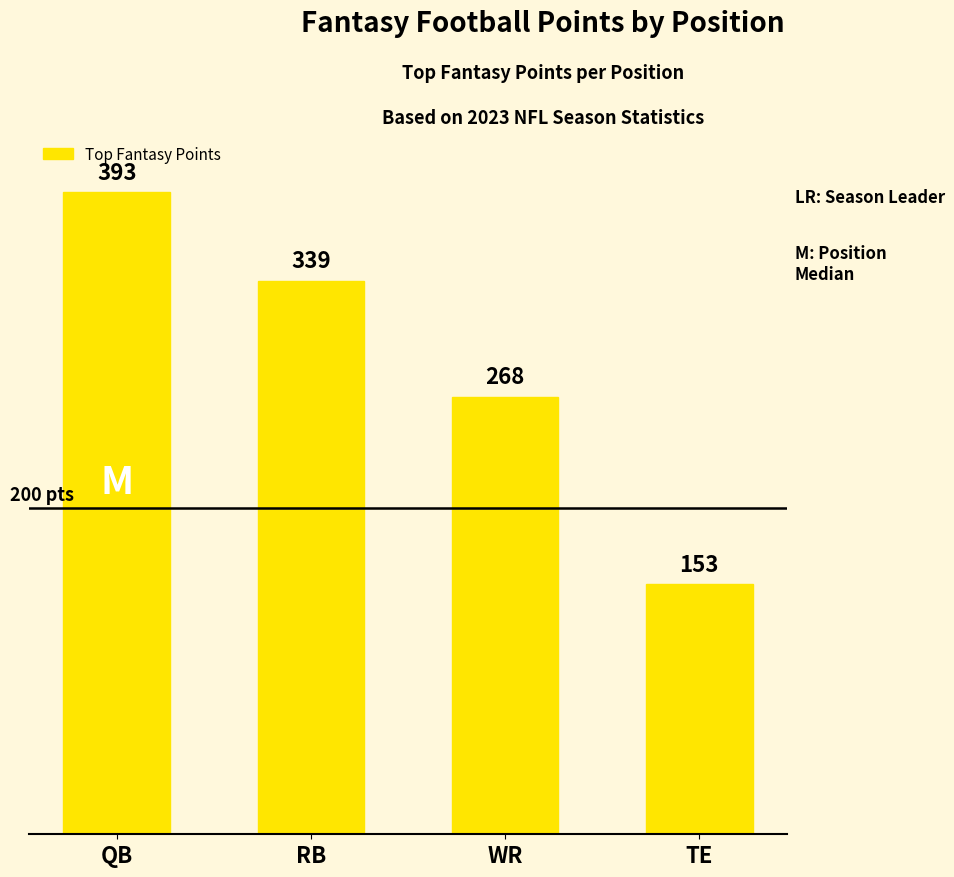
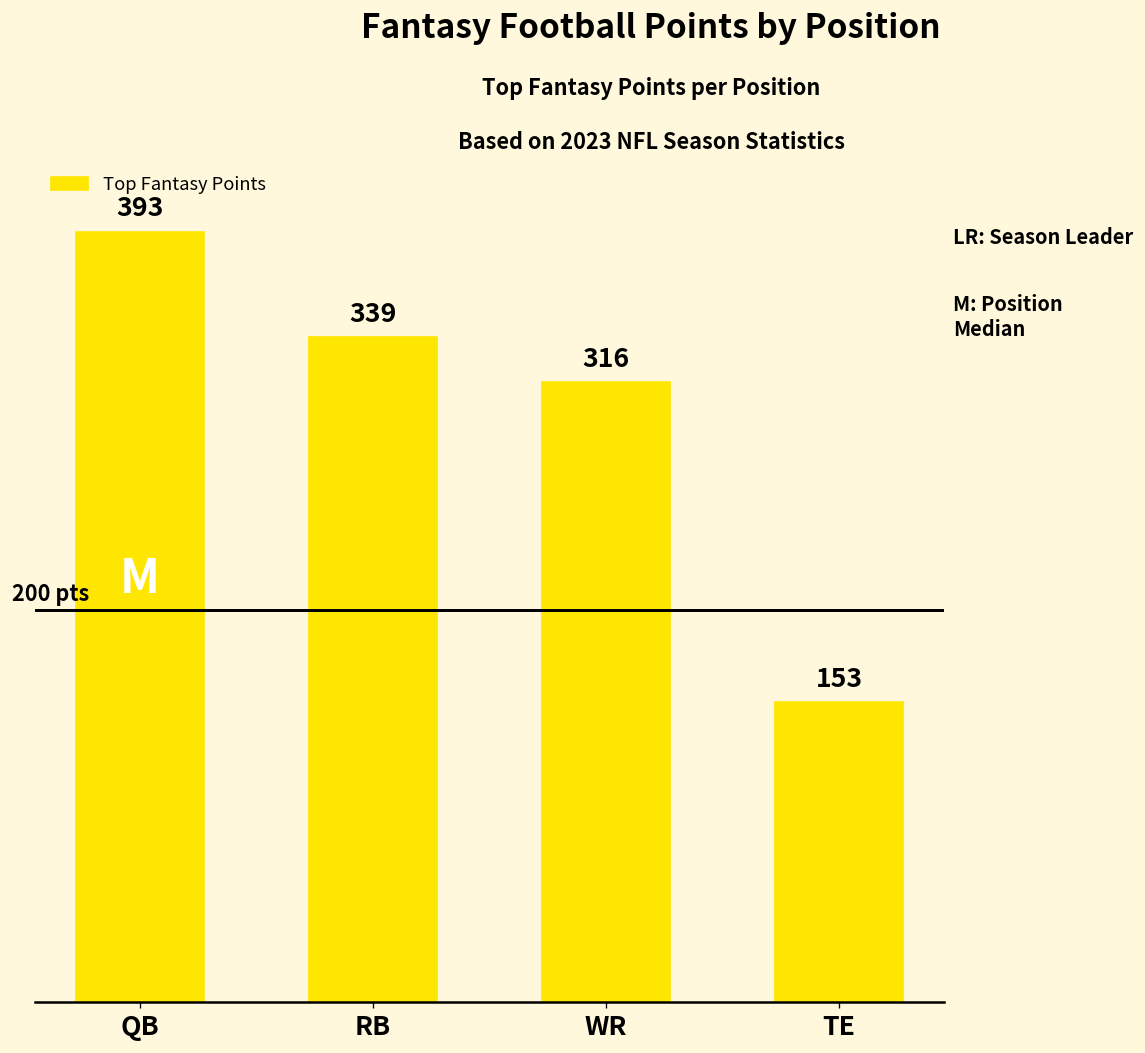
  {
    "QB": 393,
    "RB": 339,
-   "WR": 268,
+   "WR": 316,
    "TE": 153
  }
